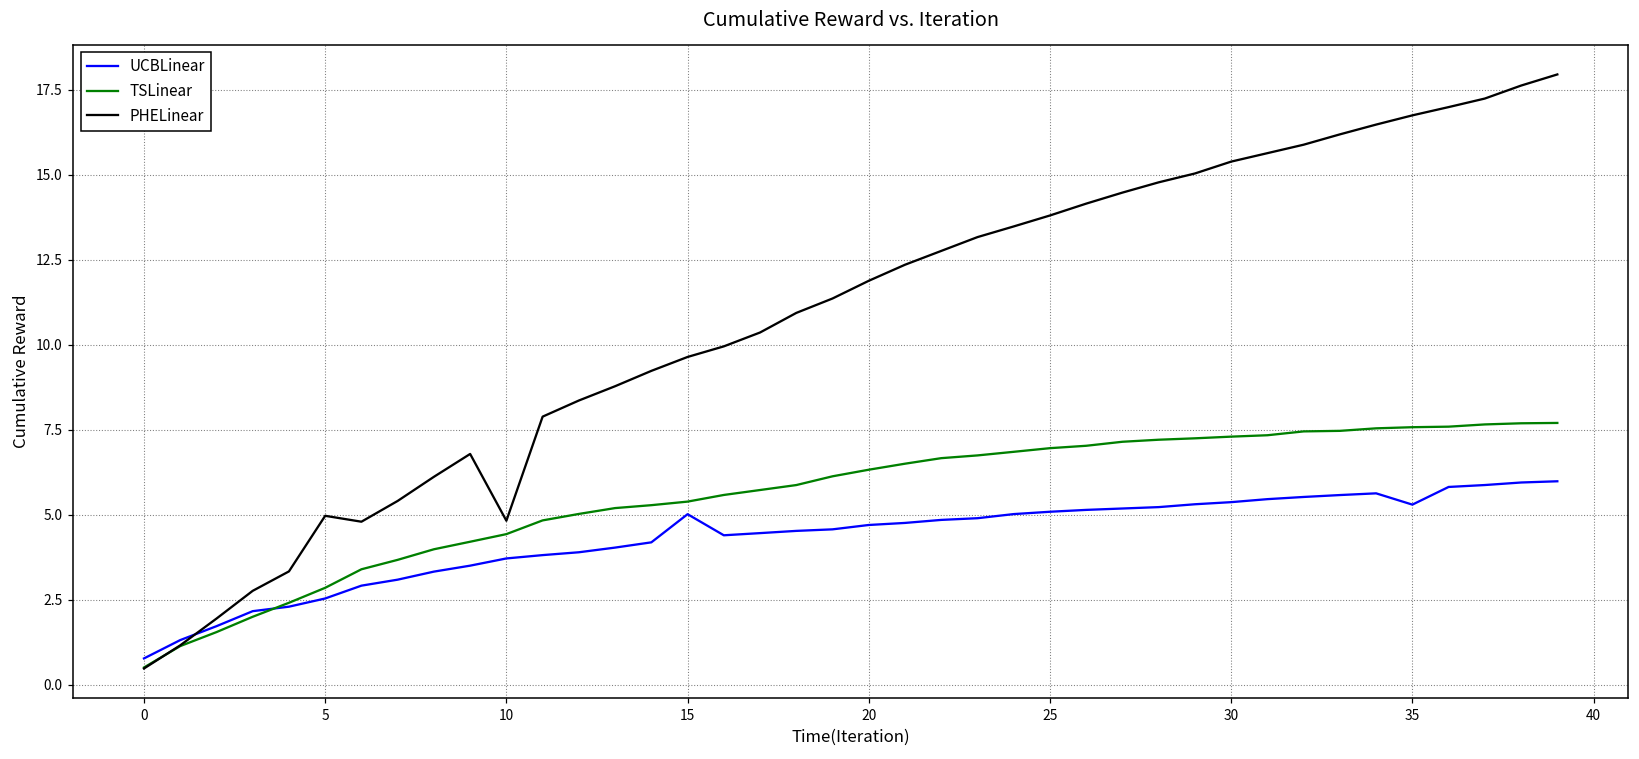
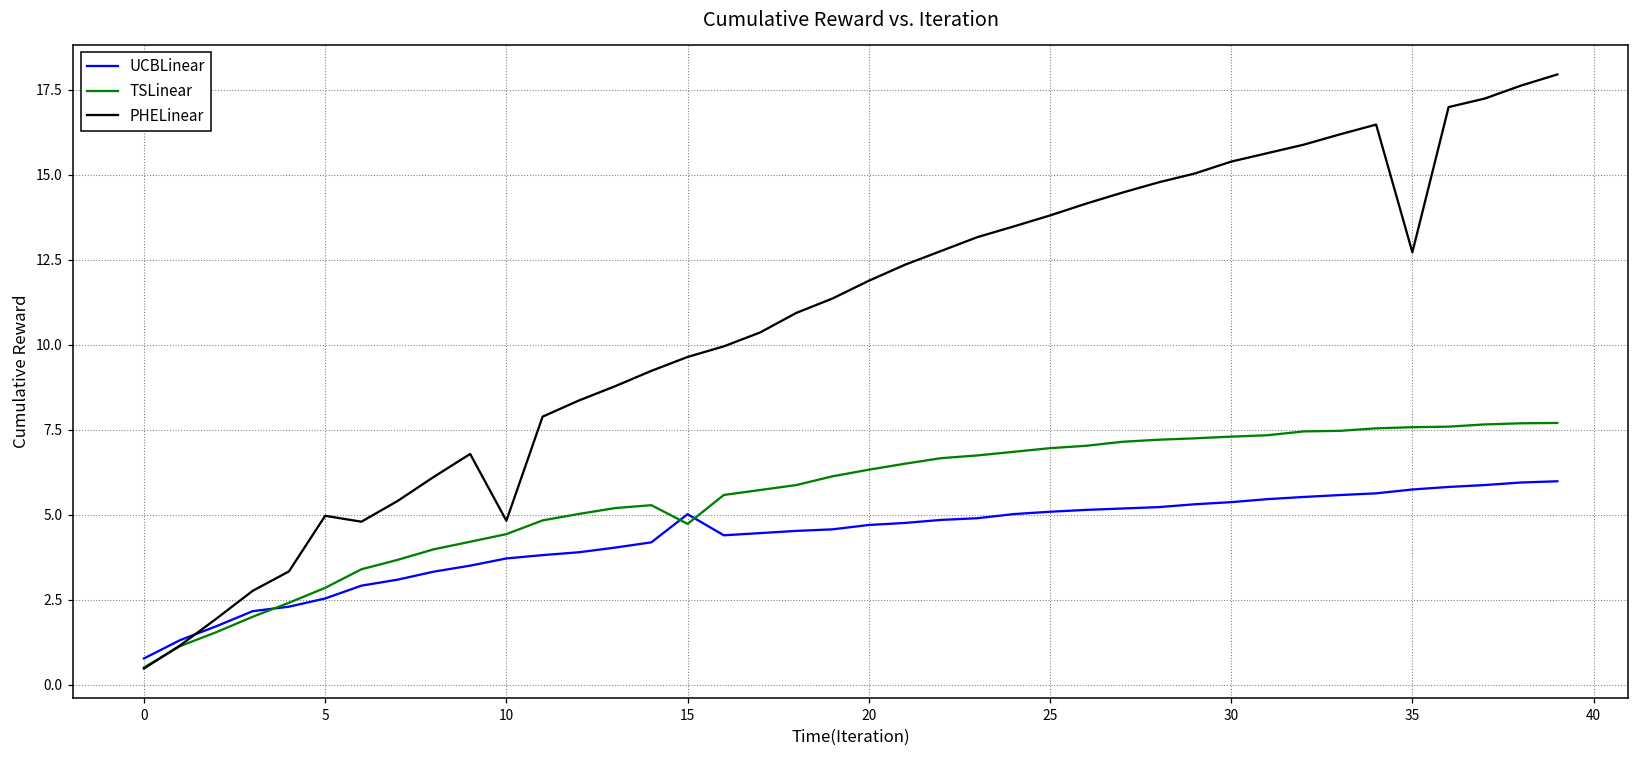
  {
    "UCBLinear": {
      "0": 0.8,
      "5": 2.5,
      "10": 3.7,
      "15": 5.0,
      "20": 4.7,
      "25": 5.1,
      "30": 5.4,
-     "35": 5.3
+     "35": 5.7
    },
    "TSLinear": {
      "5": 2.9,
      "10": 4.4,
-     "15": 5.4,
+     "15": 4.7,
      "20": 6.3,
      "25": 7.0,
      "30": 7.3,
      "35": 7.6
    },
    "PHELinear": {
      "5": 5.0,
      "10": 4.8,
      "15": 9.6,
      "20": 11.9,
      "25": 13.8,
      "30": 15.4,
-     "35": 16.8
+     "35": 12.7
    }
  }
